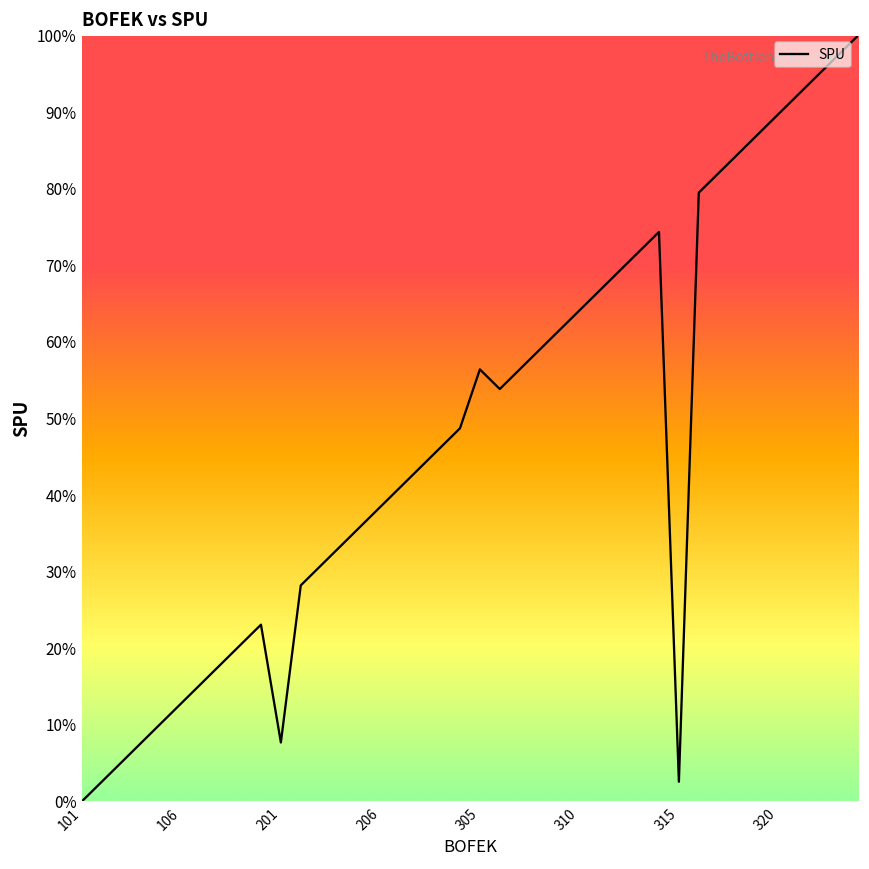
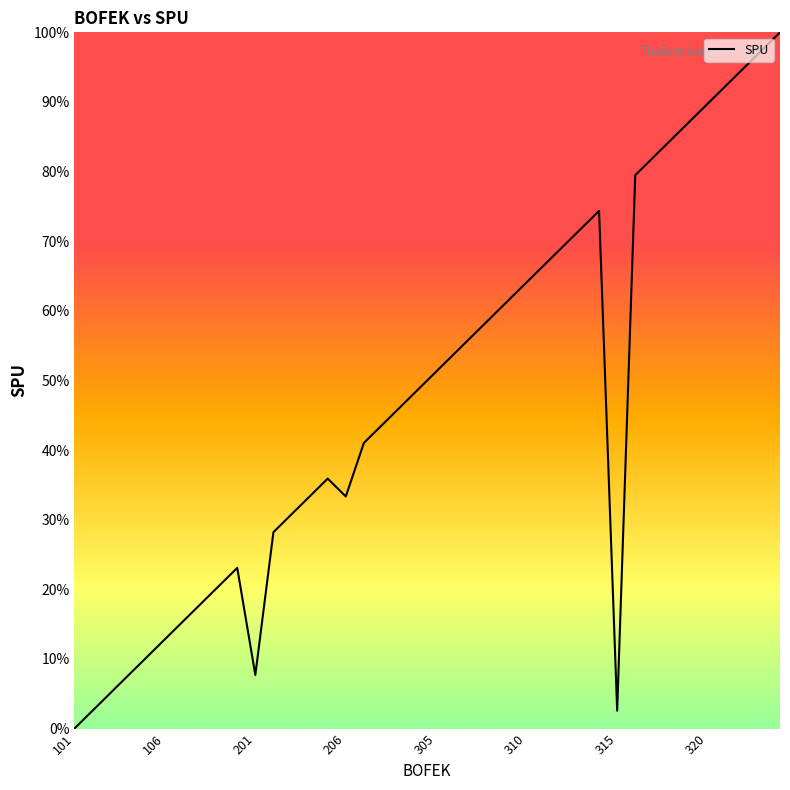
  {
    "101": "0%",
    "106": "13%",
    "201": "8%",
-   "206": "38%",
-   "305": "56%",
+   "206": "33%",
+   "305": "51%",
    "310": "64%",
    "315": "3%",
    "320": "90%"
  }
